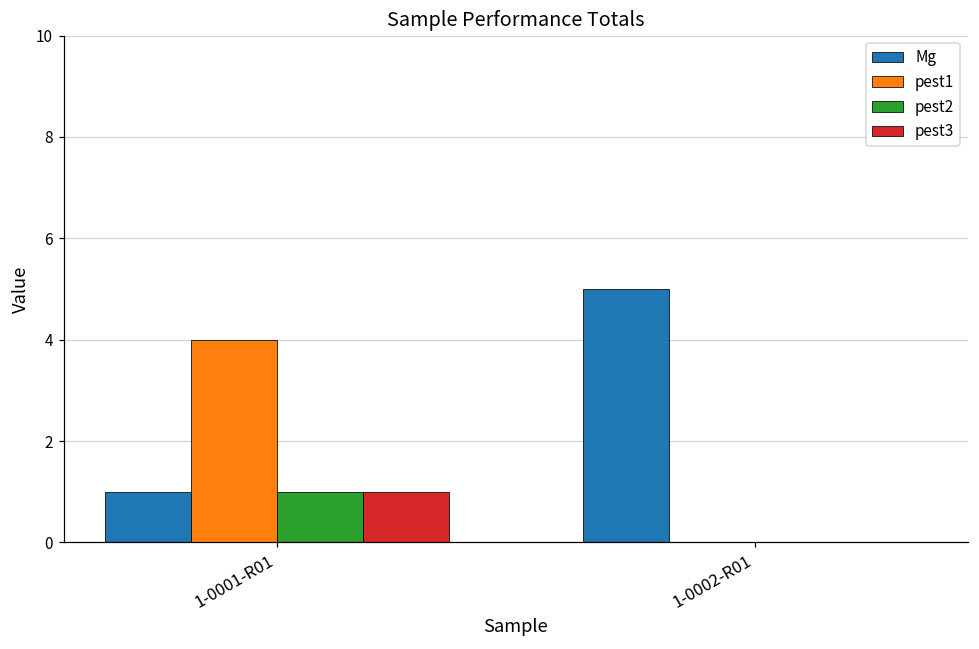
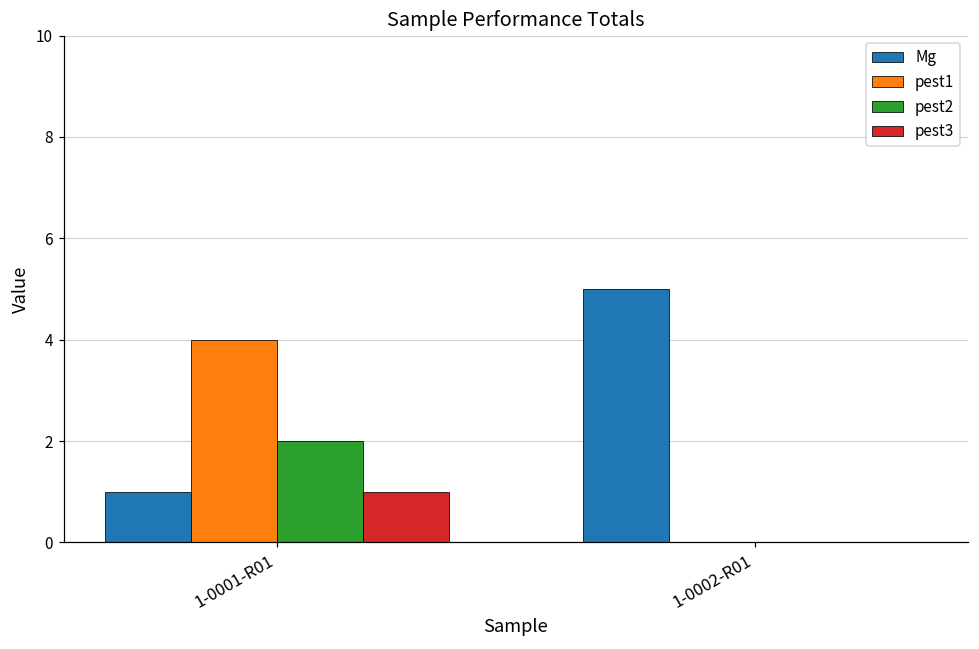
  {
    "Mg": {
      "1-0001-R01": 1,
      "1-0002-R01": 5
    },
    "pest1": {
      "1-0001-R01": 4,
      "1-0002-R01": 0
    },
    "pest2": {
-     "1-0001-R01": 1,
+     "1-0001-R01": 2,
      "1-0002-R01": 0
    },
    "pest3": {
      "1-0001-R01": 1,
      "1-0002-R01": 0
    }
  }
